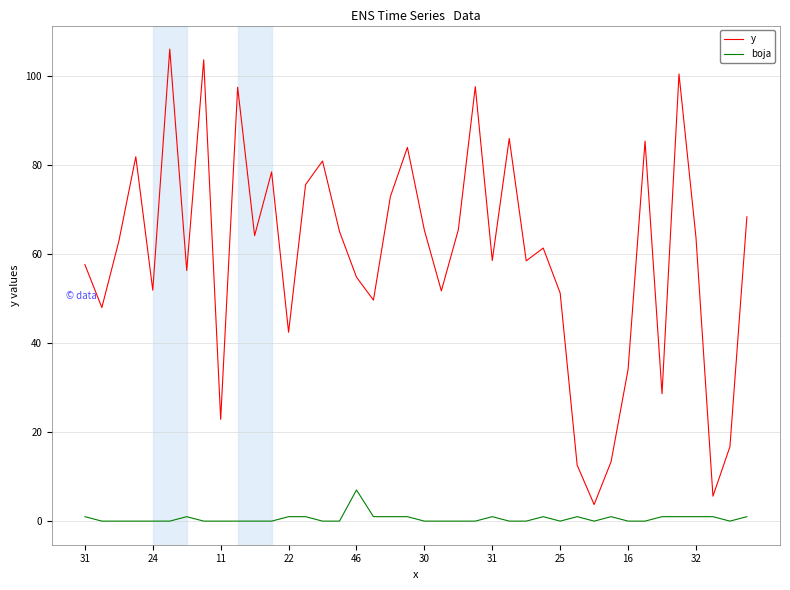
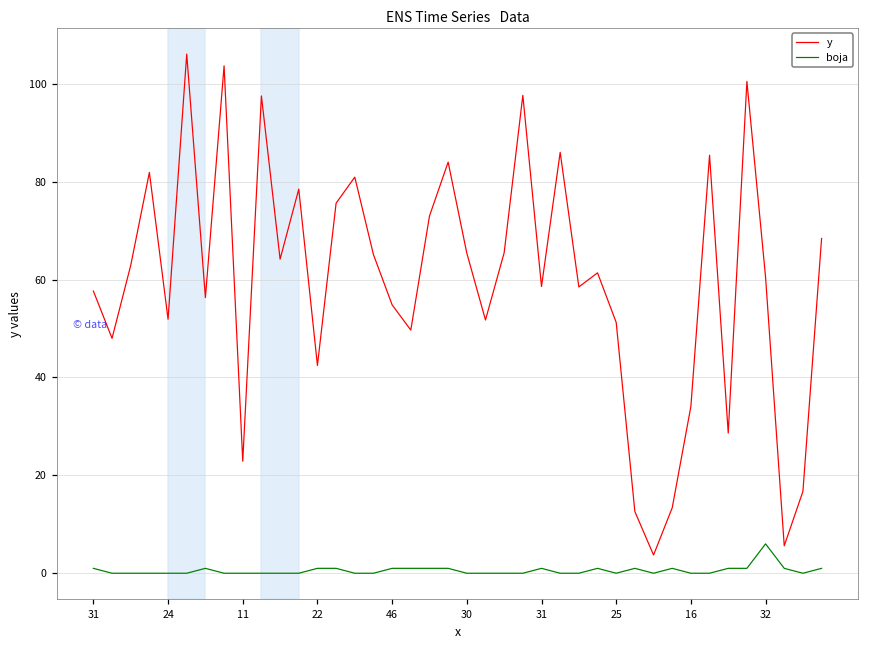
  {
    "y": {
      "24": 52,
      "46": 55,
      "16": 34,
-     "32": 64
+     "32": 60
    },
    "boja": {
      "24": 0,
-     "46": 7,
+     "46": 1,
      "16": 0,
-     "32": 1
+     "32": 6
    }
  }
